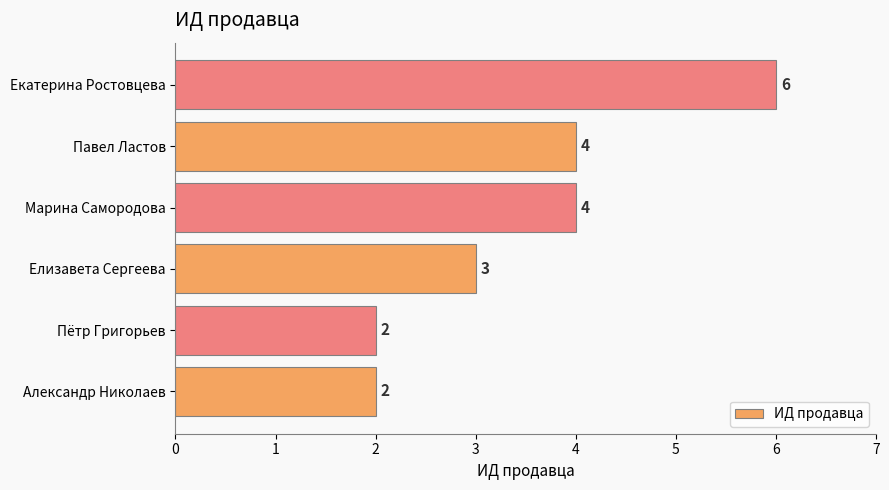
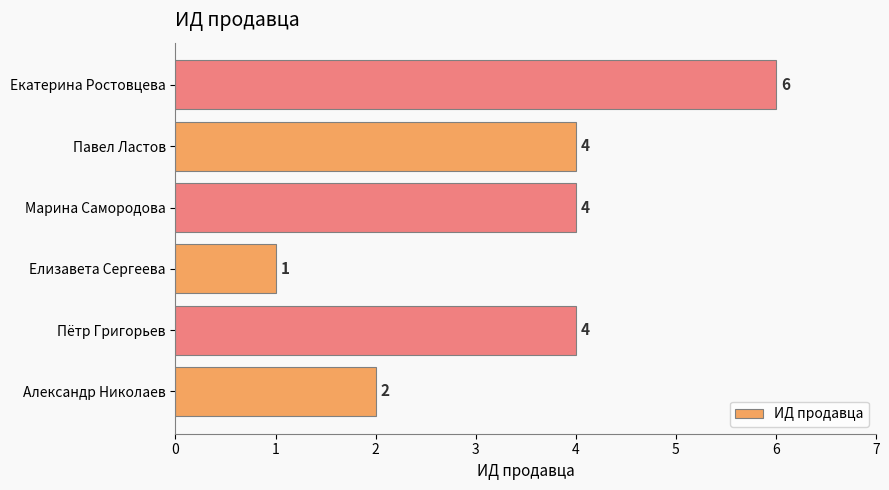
  {
    "Екатерина Ростовцева": 6,
    "Павел Ластов": 4,
    "Марина Самородова": 4,
-   "Елизавета Сергеева": 3,
-   "Пётр Григорьев": 2,
+   "Елизавета Сергеева": 1,
+   "Пётр Григорьев": 4,
    "Александр Николаев": 2
  }
